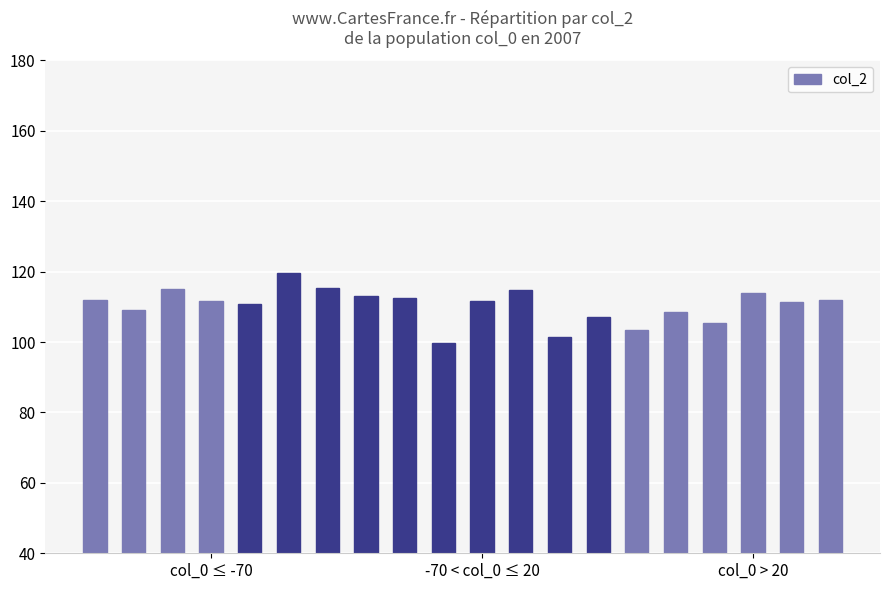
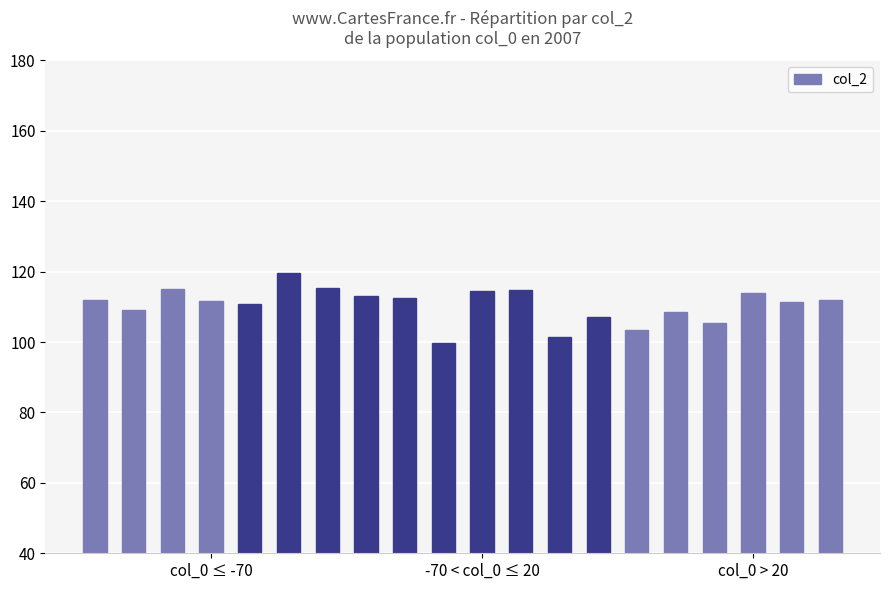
  {
    "col_0 ≤ -70": 112,
-   "-70 < col_0 ≤ 20": 112,
+   "-70 < col_0 ≤ 20": 115,
    "col_0 > 20": 114
  }
